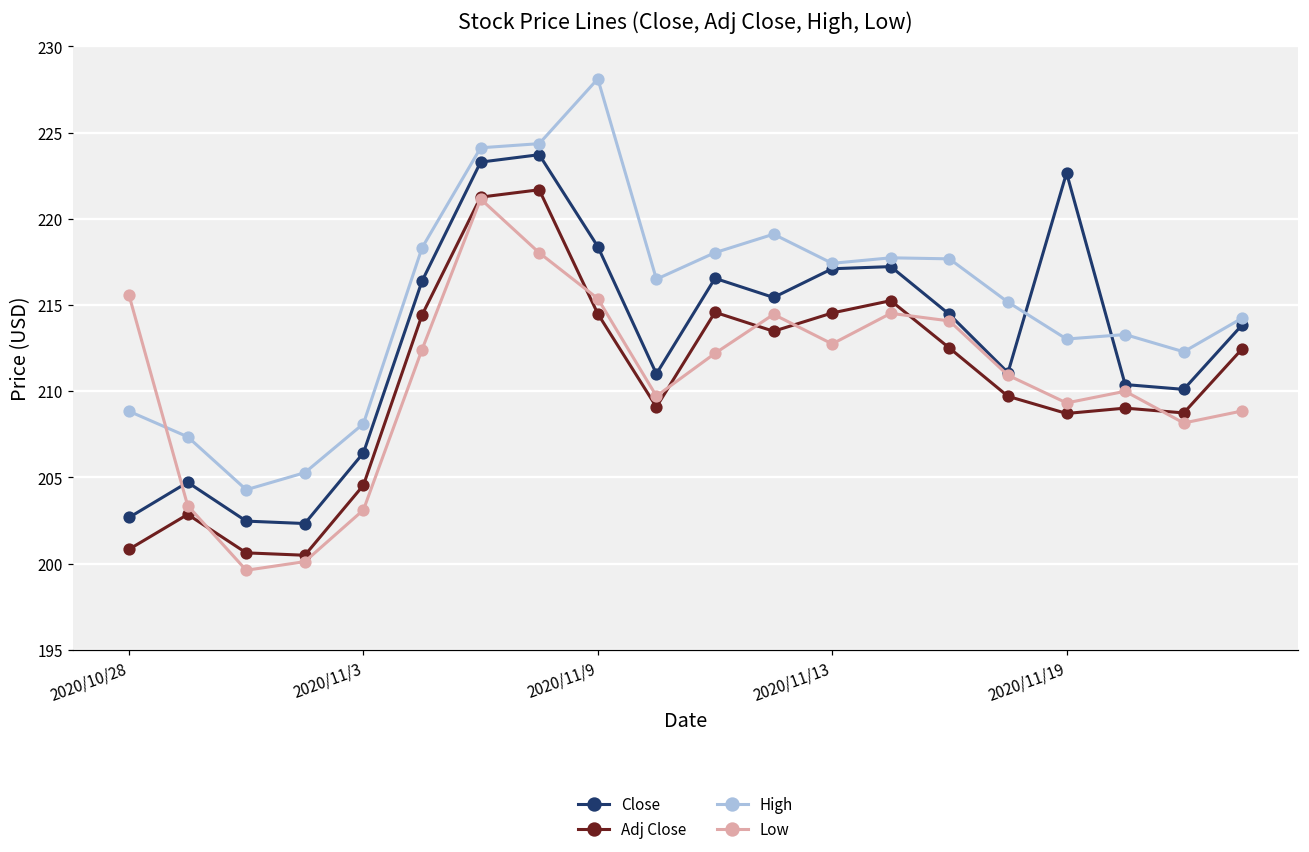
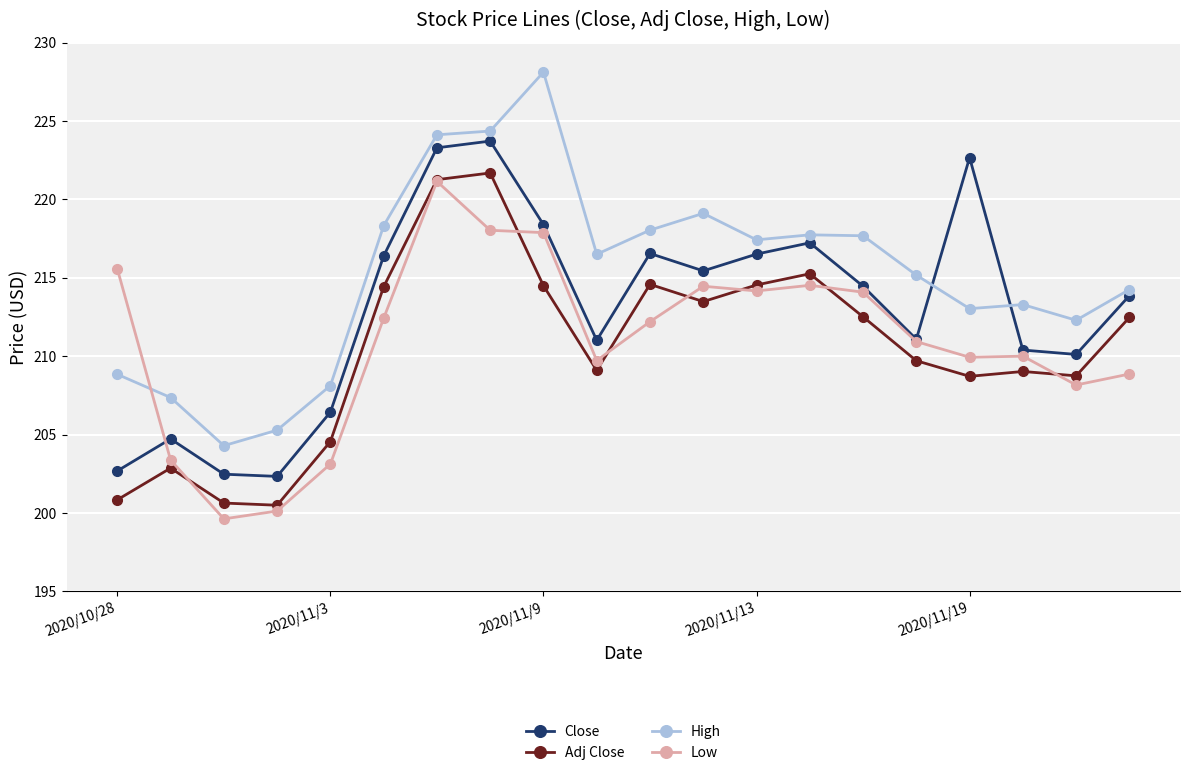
  {
    "Close": {
      "2020/10/28": 202.7,
      "2020/11/3": 206.4,
      "2020/11/9": 218.4,
-     "2020/11/13": 217.1,
+     "2020/11/13": 216.5,
      "2020/11/19": 222.7
    },
    "Adj Close": {
      "2020/10/28": 200.8,
      "2020/11/3": 204.6,
      "2020/11/9": 214.5,
      "2020/11/13": 214.5,
      "2020/11/19": 208.7
    },
    "High": {
      "2020/10/28": 208.8,
      "2020/11/3": 208.1,
      "2020/11/9": 228.1,
      "2020/11/13": 217.4,
      "2020/11/19": 213.0
    },
    "Low": {
      "2020/10/28": 215.6,
      "2020/11/3": 203.1,
-     "2020/11/9": 215.4,
-     "2020/11/13": 212.7,
-     "2020/11/19": 209.3
+     "2020/11/9": 217.9,
+     "2020/11/13": 214.2,
+     "2020/11/19": 209.9
    }
  }
